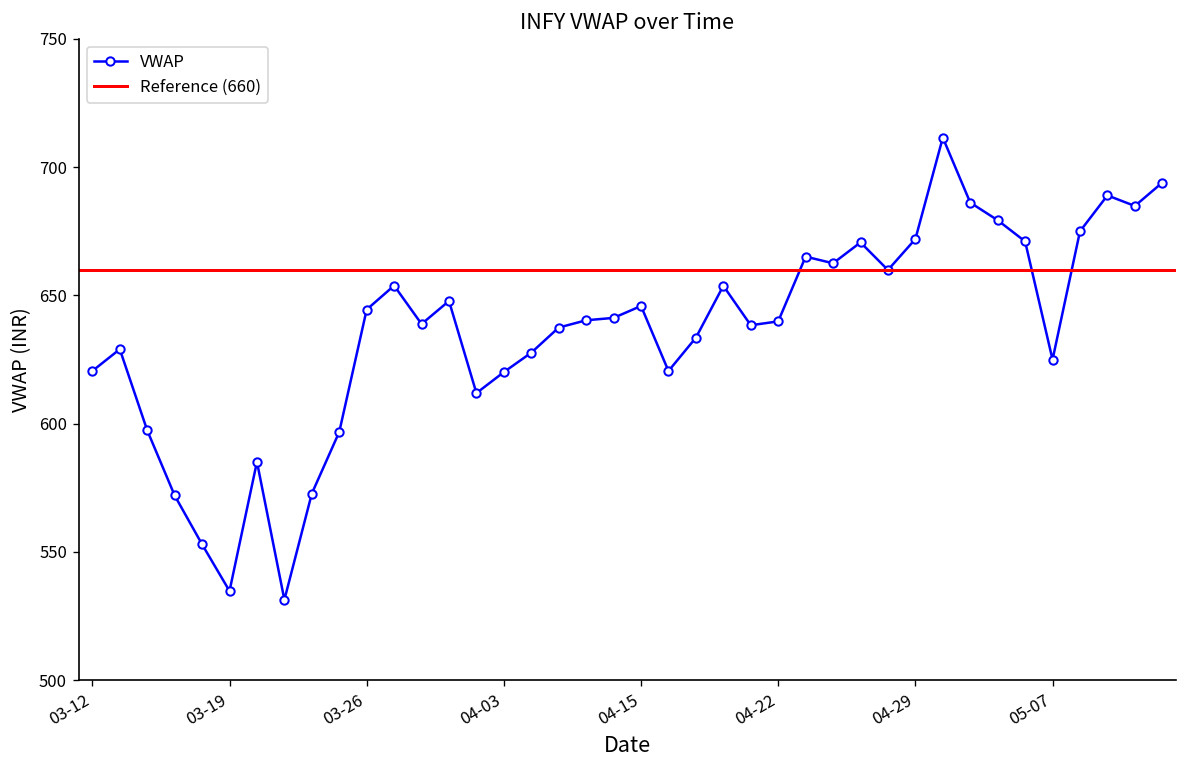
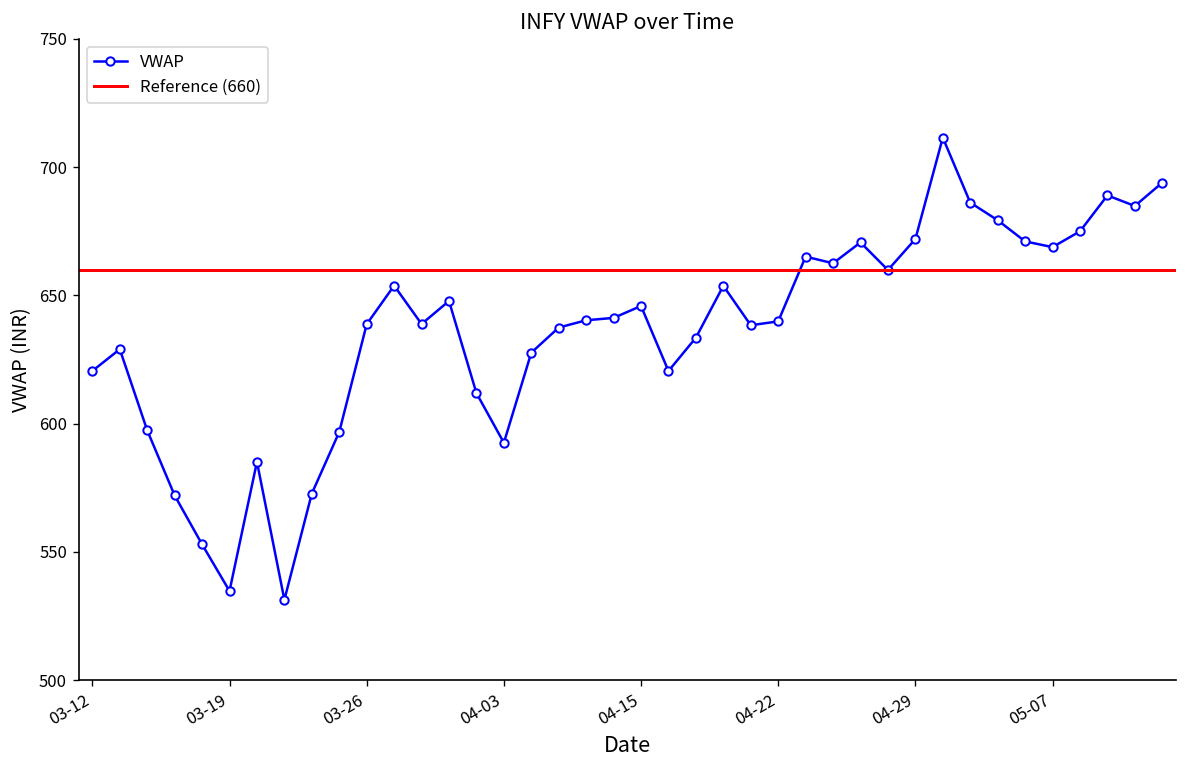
  {
    "03-12": 621,
    "03-19": 535,
-   "03-26": 644,
-   "04-03": 620,
+   "03-26": 639,
+   "04-03": 593,
    "04-15": 646,
    "04-22": 640,
    "04-29": 672,
-   "05-07": 625
+   "05-07": 669
  }
